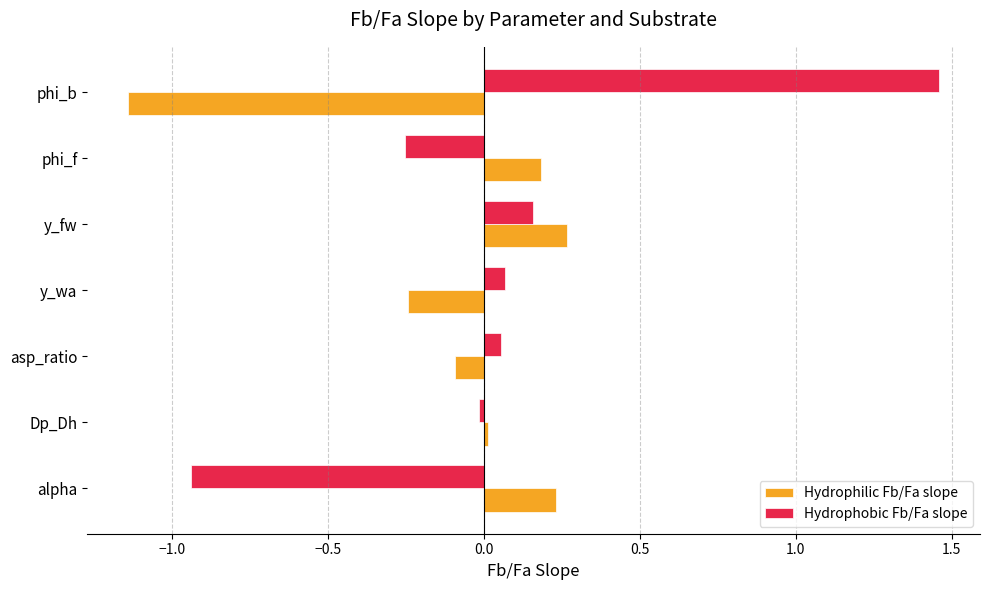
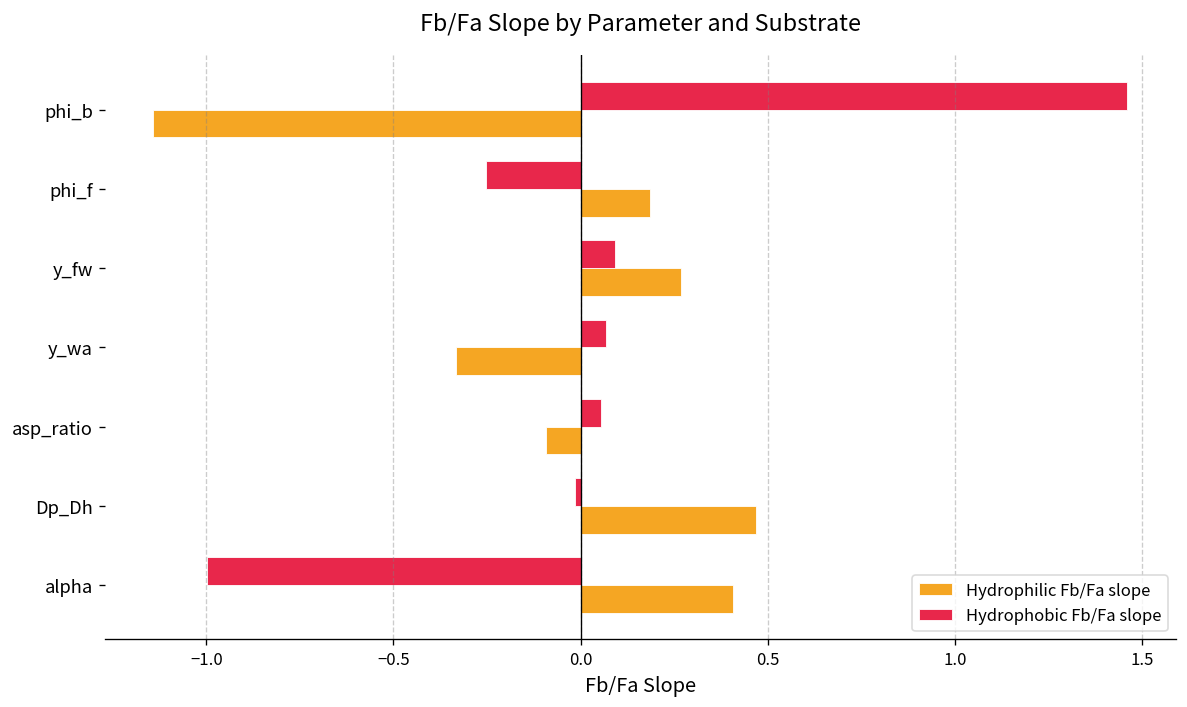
  {
    "Hydrophilic Fb/Fa slope": {
      "phi_b": -1.14,
      "phi_f": 0.18,
      "y_fw": 0.27,
-     "y_wa": -0.24,
+     "y_wa": -0.33,
      "asp_ratio": -0.09,
-     "Dp_Dh": 0.01,
-     "alpha": 0.23
+     "Dp_Dh": 0.47,
+     "alpha": 0.41
    },
    "Hydrophobic Fb/Fa slope": {
      "phi_b": 1.46,
      "phi_f": -0.25,
-     "y_fw": 0.16,
+     "y_fw": 0.09,
      "y_wa": 0.07,
      "asp_ratio": 0.05,
      "Dp_Dh": -0.02,
-     "alpha": -0.94
+     "alpha": -1.00
    }
  }
